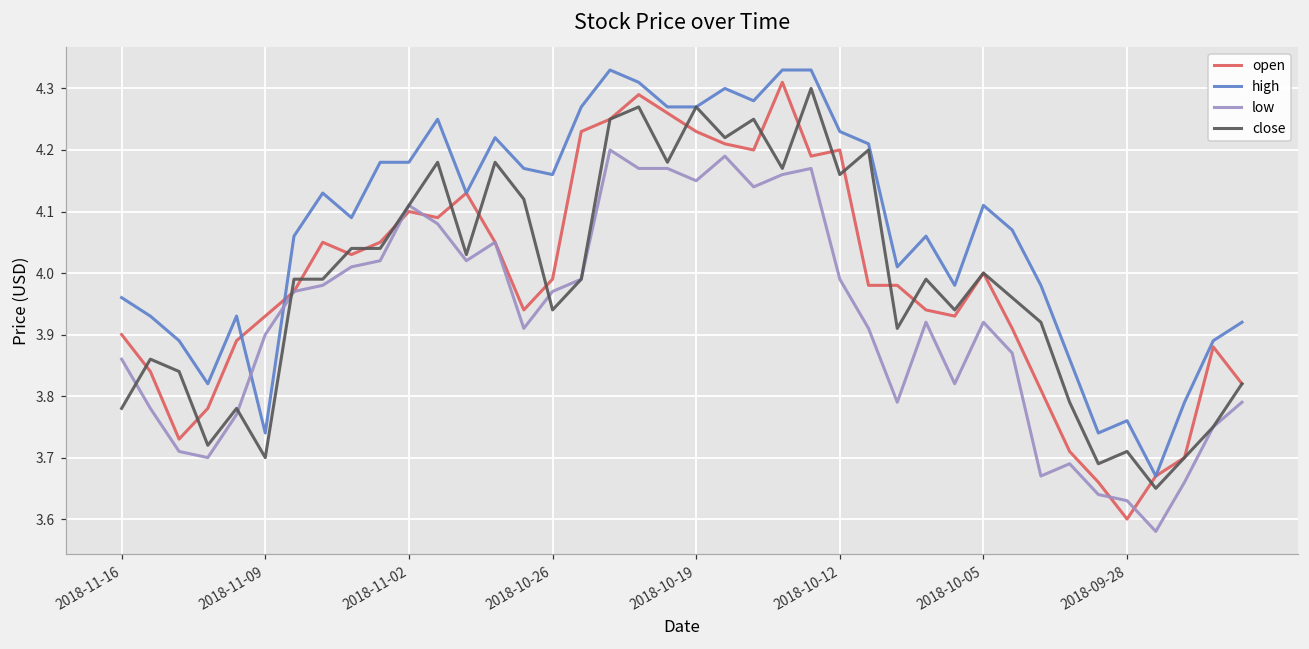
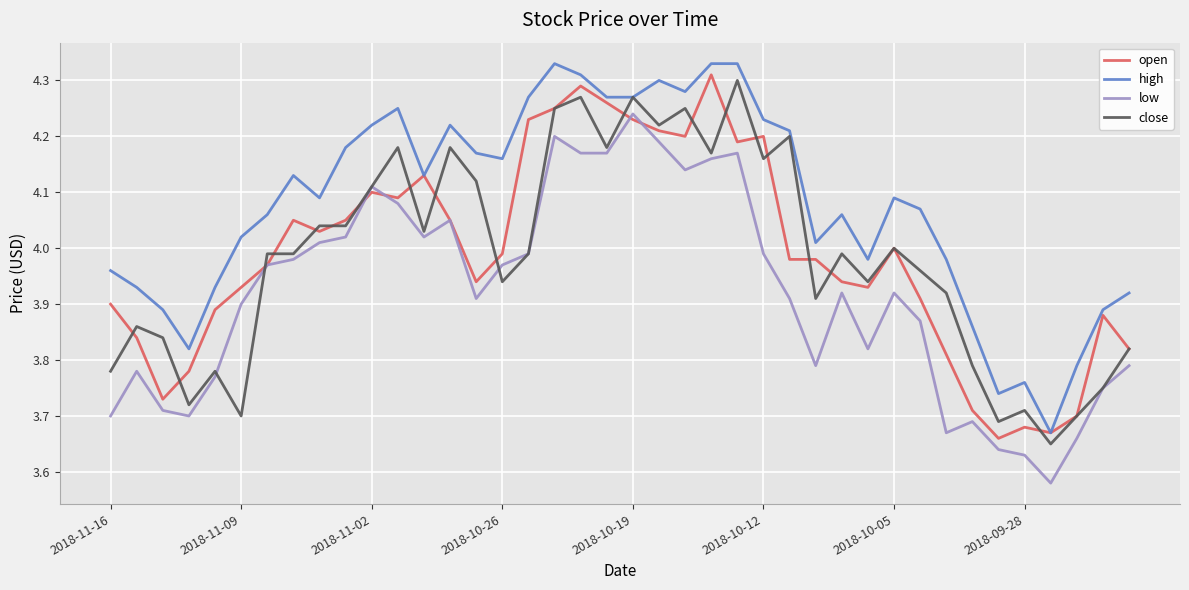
  {
    "open": {
      "2018-11-16": 3.90,
      "2018-11-09": 3.93,
      "2018-11-02": 4.10,
      "2018-10-26": 3.99,
      "2018-10-19": 4.23,
      "2018-10-12": 4.20,
-     "2018-09-28": 3.60
+     "2018-09-28": 3.68
    },
    "high": {
      "2018-11-16": 3.96,
-     "2018-11-09": 3.74,
-     "2018-11-02": 4.18,
+     "2018-11-09": 4.02,
+     "2018-11-02": 4.22,
      "2018-10-26": 4.16,
      "2018-10-12": 4.23,
-     "2018-10-05": 4.11,
+     "2018-10-05": 4.09,
      "2018-09-28": 3.76
    },
    "low": {
-     "2018-11-16": 3.86,
+     "2018-11-16": 3.70,
      "2018-11-09": 3.90,
      "2018-10-26": 3.97,
-     "2018-10-19": 4.15,
+     "2018-10-19": 4.24,
      "2018-10-12": 3.99,
      "2018-10-05": 3.92,
      "2018-09-28": 3.63
    },
    "close": {
      "2018-11-16": 3.78,
      "2018-11-09": 3.70,
      "2018-10-26": 3.94,
      "2018-10-12": 4.16,
      "2018-09-28": 3.71
    }
  }
